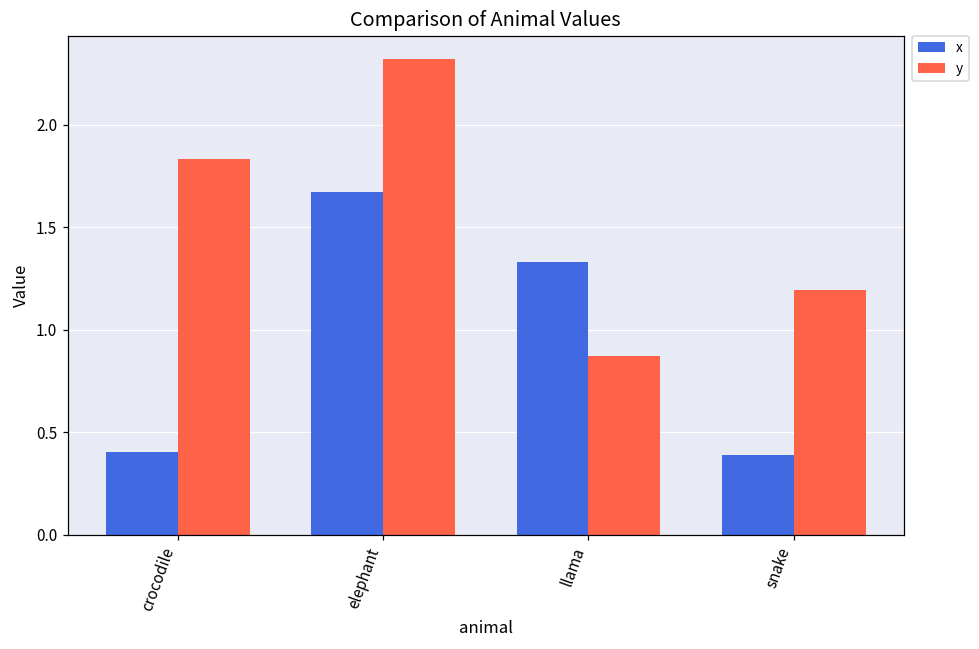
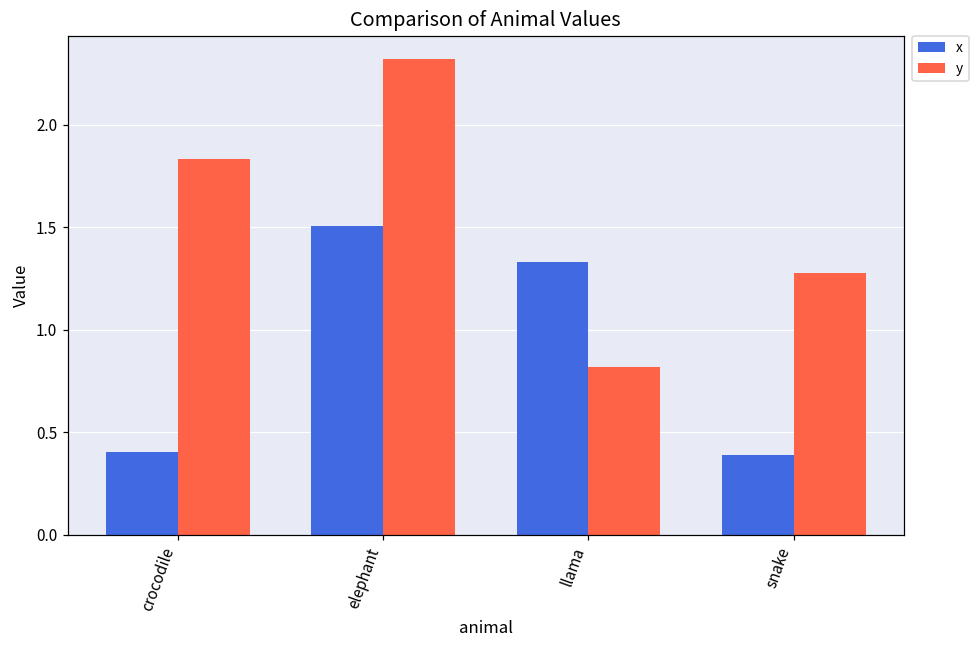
  {
    "x": {
      "crocodile": 0.40,
-     "elephant": 1.67,
+     "elephant": 1.51,
      "llama": 1.33,
      "snake": 0.39
    },
    "y": {
      "crocodile": 1.83,
      "elephant": 2.32,
-     "llama": 0.87,
-     "snake": 1.19
+     "llama": 0.82,
+     "snake": 1.28
    }
  }
